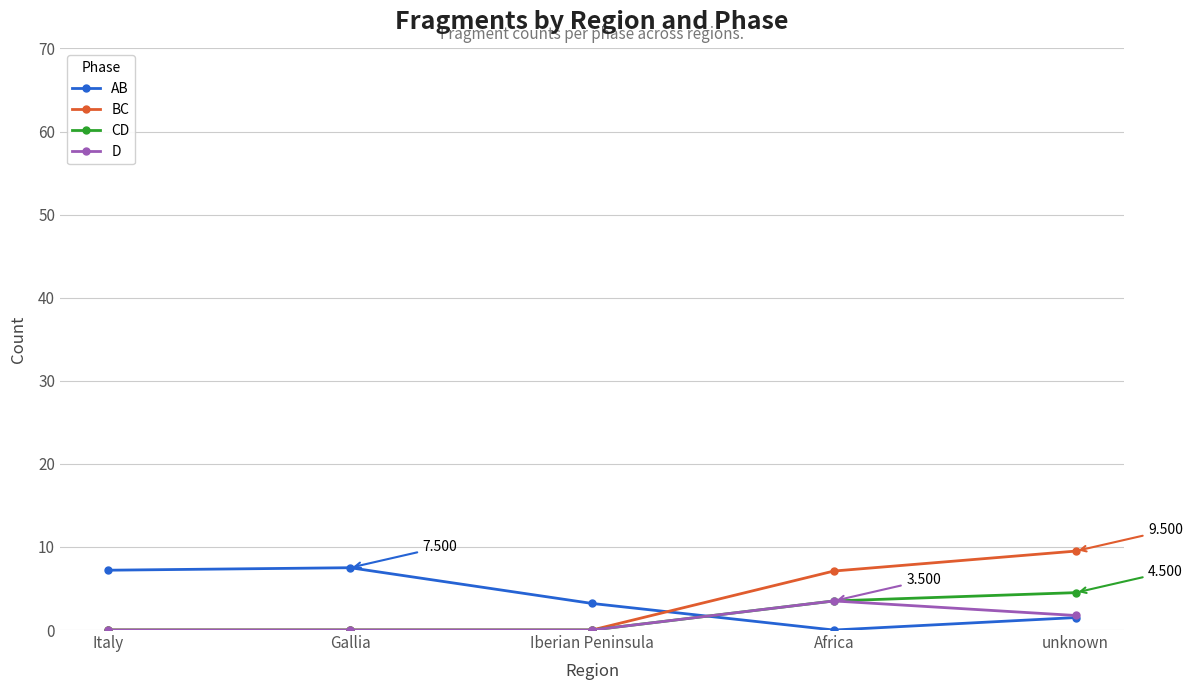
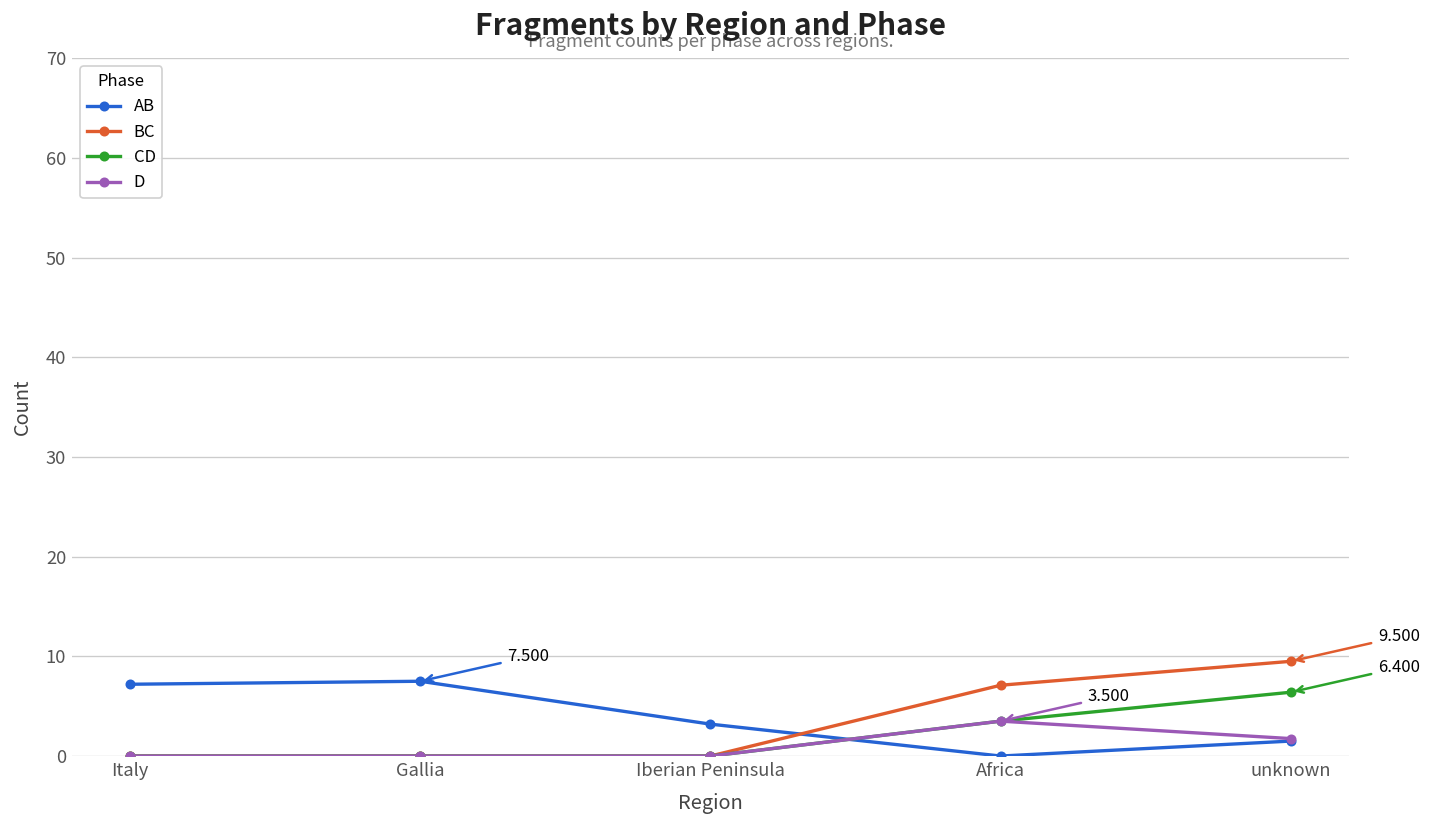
  {
    "AB": {
      "Gallia": 7.500
    },
    "BC": {
      "unknown": 9.500
    },
    "CD": {
-     "unknown": 4.500
+     "unknown": 6.400
    }
  }
